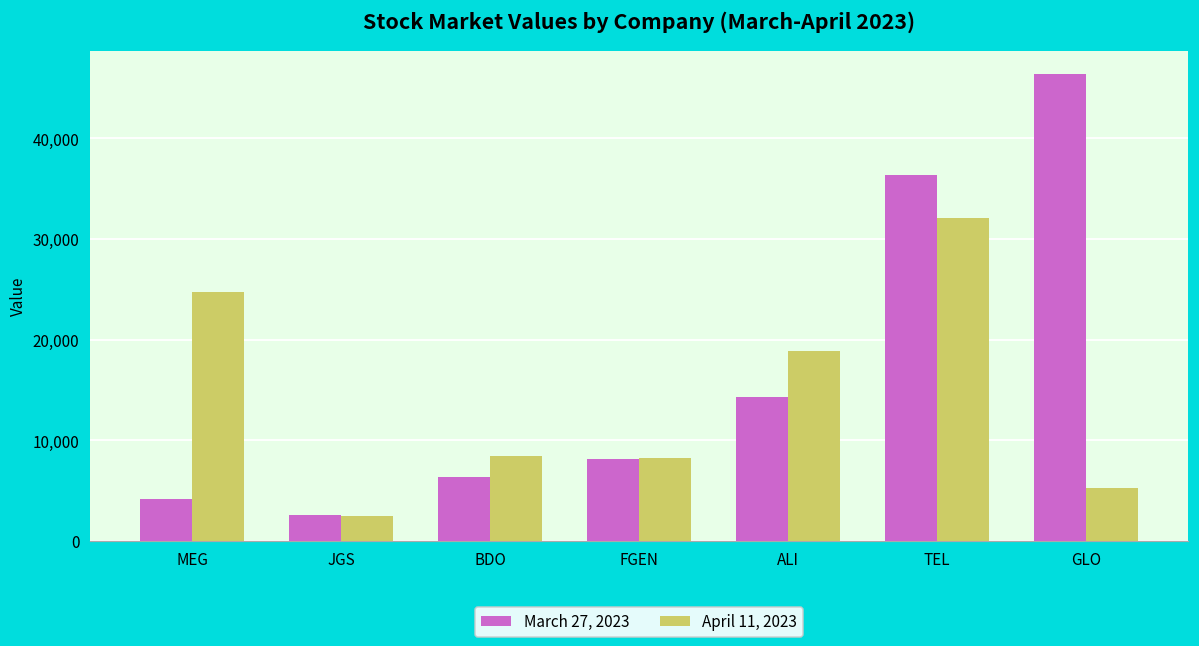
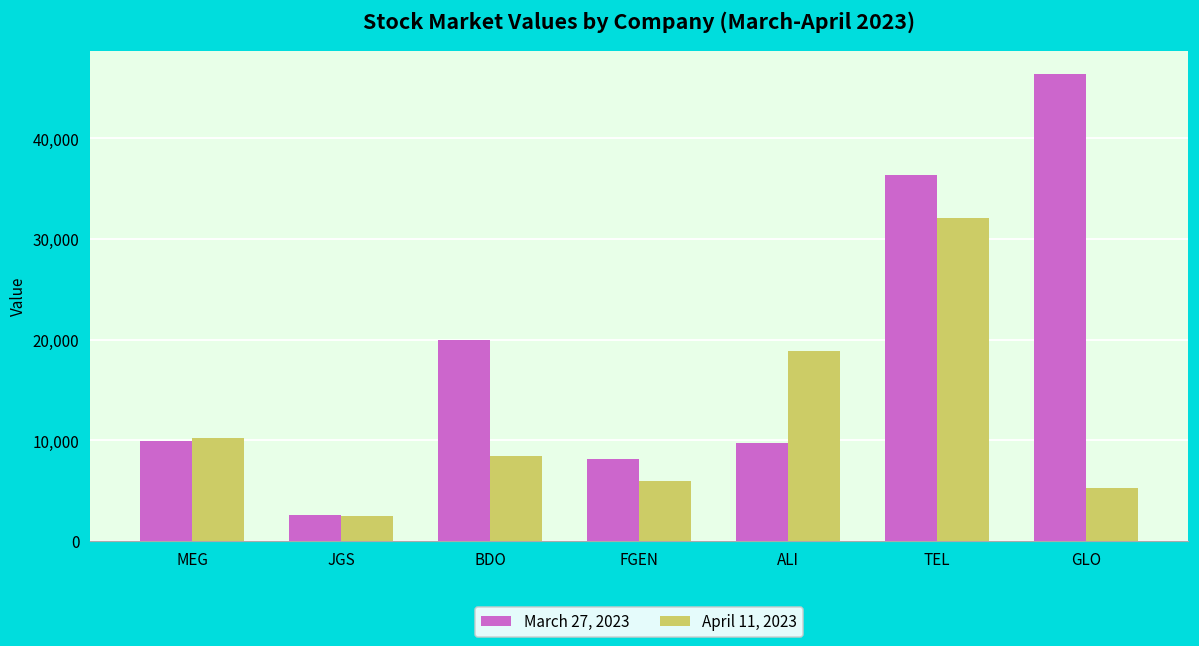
  {
    "March 27, 2023": {
-     "MEG": "4,000",
+     "MEG": "10,000",
      "JGS": "3,000",
-     "BDO": "6,000",
+     "BDO": "20,000",
      "FGEN": "8,000",
-     "ALI": "14,000",
+     "ALI": "10,000",
      "TEL": "36,000",
      "GLO": "46,000"
    },
    "April 11, 2023": {
-     "MEG": "25,000",
+     "MEG": "10,000",
      "JGS": "2,000",
      "BDO": "8,000",
-     "FGEN": "8,000",
+     "FGEN": "6,000",
      "ALI": "19,000",
      "TEL": "32,000",
      "GLO": "5,000"
    }
  }
